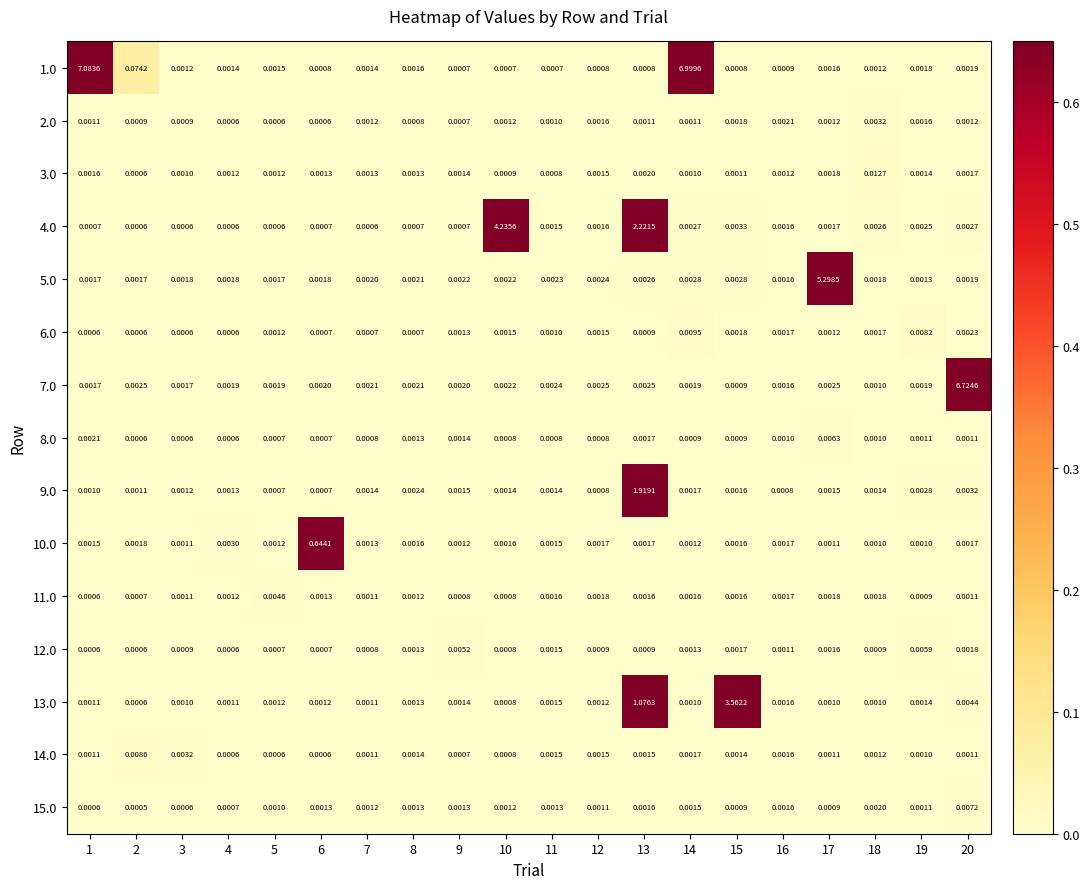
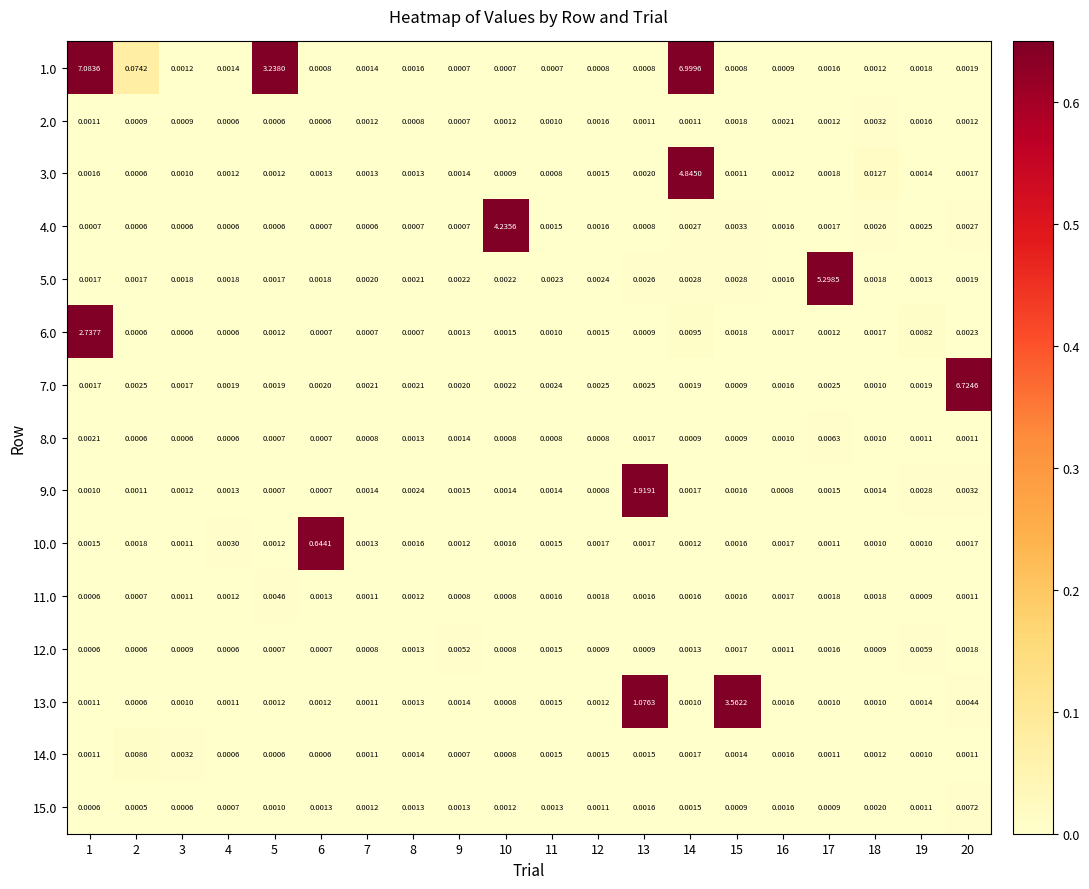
  {
    "1.0": {
      "1": 7.0836,
      "2": 0.0742,
      "3": 0.0012,
      "4": 0.0014,
-     "5": 0.0015,
+     "5": 3.2380,
      "6": 0.0008,
      "7": 0.0014,
      "8": 0.0016,
      "9": 0.0007,
      "10": 0.0007,
      "11": 0.0007,
      "12": 0.0008,
      "13": 0.0008,
      "14": 6.9996,
      "15": 0.0008,
      "16": 0.0009,
      "17": 0.0016,
      "18": 0.0012,
      "19": 0.0018,
      "20": 0.0019
    },
    "3.0": {
      "1": 0.0016,
      "2": 0.0006,
      "3": 0.0010,
      "4": 0.0012,
      "5": 0.0012,
      "6": 0.0013,
      "7": 0.0013,
      "8": 0.0013,
      "9": 0.0014,
      "10": 0.0009,
      "11": 0.0008,
      "12": 0.0015,
      "13": 0.0020,
-     "14": 0.0010,
+     "14": 4.8450,
      "15": 0.0011,
      "16": 0.0012,
      "17": 0.0018,
      "18": 0.0127,
      "19": 0.0014,
      "20": 0.0017
    },
    "4.0": {
      "1": 0.0007,
      "2": 0.0006,
      "3": 0.0006,
      "4": 0.0006,
      "5": 0.0006,
      "6": 0.0007,
      "7": 0.0006,
      "8": 0.0007,
      "9": 0.0007,
      "10": 4.2356,
      "11": 0.0015,
      "12": 0.0016,
-     "13": 2.2215,
+     "13": 0.0008,
      "14": 0.0027,
      "15": 0.0033,
      "16": 0.0016,
      "17": 0.0017,
      "18": 0.0026,
      "19": 0.0025,
      "20": 0.0027
    },
    "6.0": {
-     "1": 0.0006,
+     "1": 2.7377,
      "2": 0.0006,
      "3": 0.0006,
      "4": 0.0006,
      "5": 0.0012,
      "6": 0.0007,
      "7": 0.0007,
      "8": 0.0007,
      "9": 0.0013,
      "10": 0.0015,
      "11": 0.0010,
      "12": 0.0015,
      "13": 0.0009,
      "14": 0.0095,
      "15": 0.0018,
      "16": 0.0017,
      "17": 0.0012,
      "18": 0.0017,
      "19": 0.0082,
      "20": 0.0023
    }
  }
